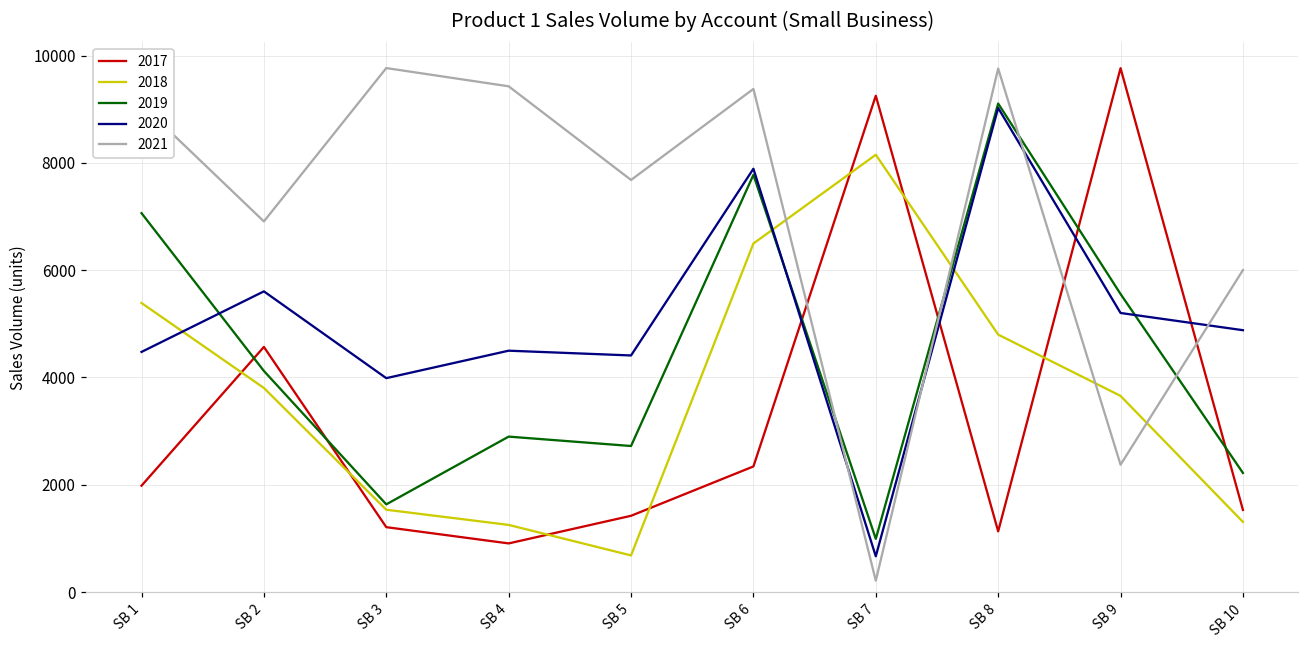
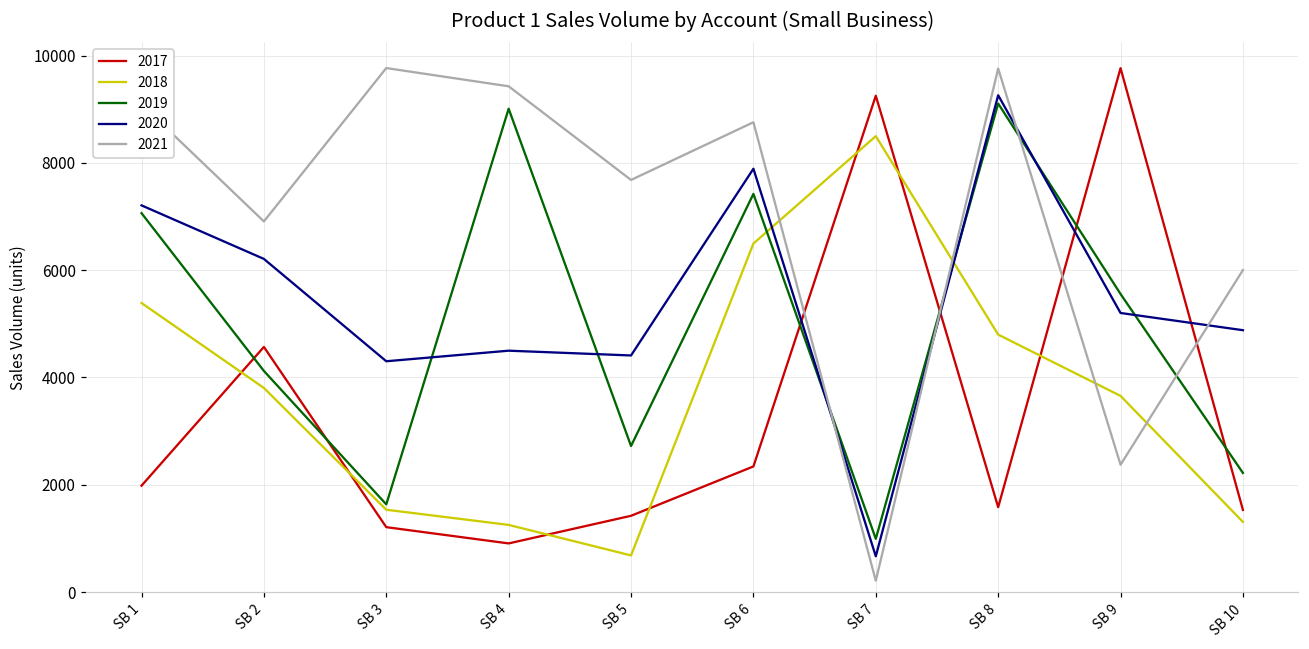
  {
    "2017": {
      "SB 1": 2000,
      "SB 2": 4600,
      "SB 3": 1200,
      "SB 4": 900,
      "SB 5": 1400,
      "SB 6": 2300,
      "SB 7": 9300,
-     "SB 8": 1100,
+     "SB 8": 1600,
      "SB 9": 9800,
      "SB 10": 1500
    },
    "2018": {
      "SB 1": 5400,
      "SB 2": 3800,
      "SB 3": 1500,
      "SB 4": 1300,
      "SB 5": 700,
      "SB 6": 6500,
-     "SB 7": 8200,
+     "SB 7": 8500,
      "SB 8": 4800,
      "SB 9": 3700,
      "SB 10": 1300
    },
    "2019": {
      "SB 1": 7100,
      "SB 2": 4100,
      "SB 3": 1600,
-     "SB 4": 2900,
+     "SB 4": 9000,
      "SB 5": 2700,
-     "SB 6": 7800,
+     "SB 6": 7400,
      "SB 7": 1000,
      "SB 8": 9100,
      "SB 9": 5600,
      "SB 10": 2200
    },
    "2020": {
-     "SB 1": 4500,
-     "SB 2": 5600,
-     "SB 3": 4000,
+     "SB 1": 7200,
+     "SB 2": 6200,
+     "SB 3": 4300,
      "SB 4": 4500,
      "SB 5": 4400,
      "SB 6": 7900,
      "SB 7": 700,
-     "SB 8": 9000,
+     "SB 8": 9300,
      "SB 9": 5200,
      "SB 10": 4900
    },
    "2021": {
      "SB 2": 6900,
      "SB 3": 9800,
      "SB 4": 9400,
      "SB 5": 7700,
-     "SB 6": 9400,
+     "SB 6": 8800,
      "SB 7": 200,
      "SB 8": 9800,
      "SB 9": 2400,
      "SB 10": 6000
    }
  }
